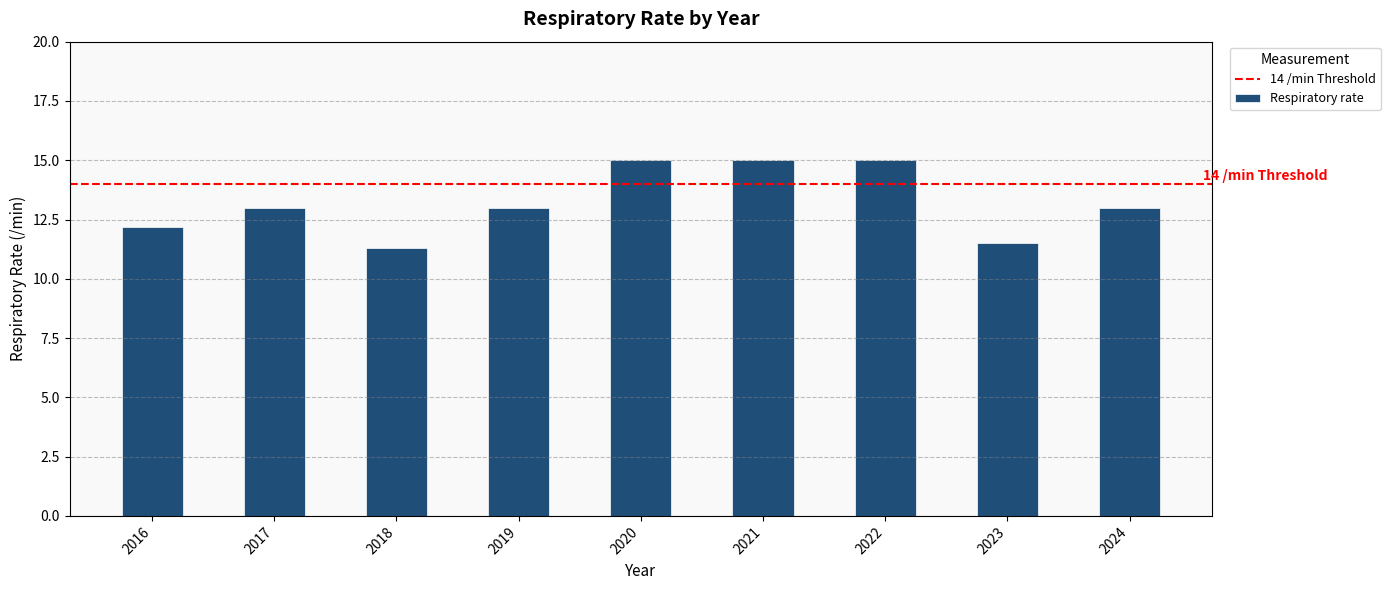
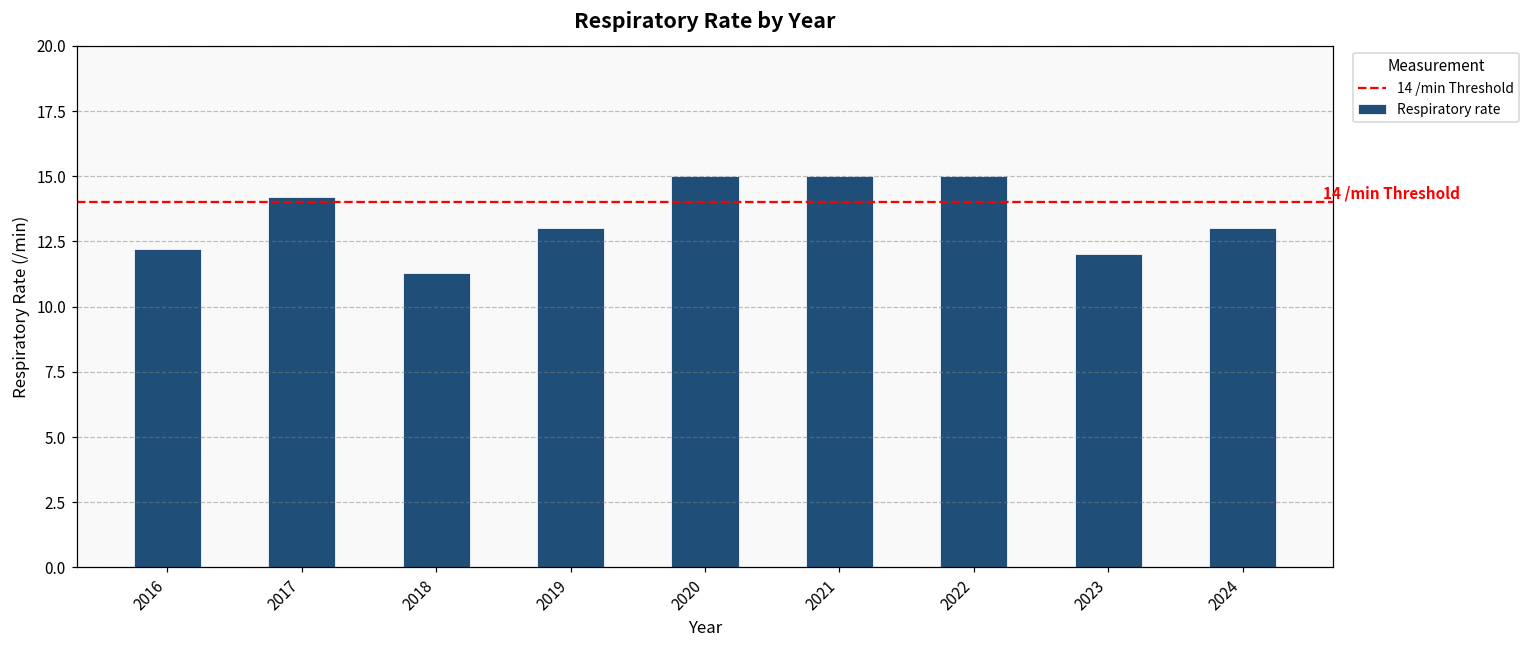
  {
    "2016": 12.2,
-   "2017": 13.0,
+   "2017": 14.2,
    "2018": 11.3,
    "2019": 13.0,
    "2020": 15.0,
    "2021": 15.0,
    "2022": 15.0,
-   "2023": 11.5,
+   "2023": 12.0,
    "2024": 13.0
  }
